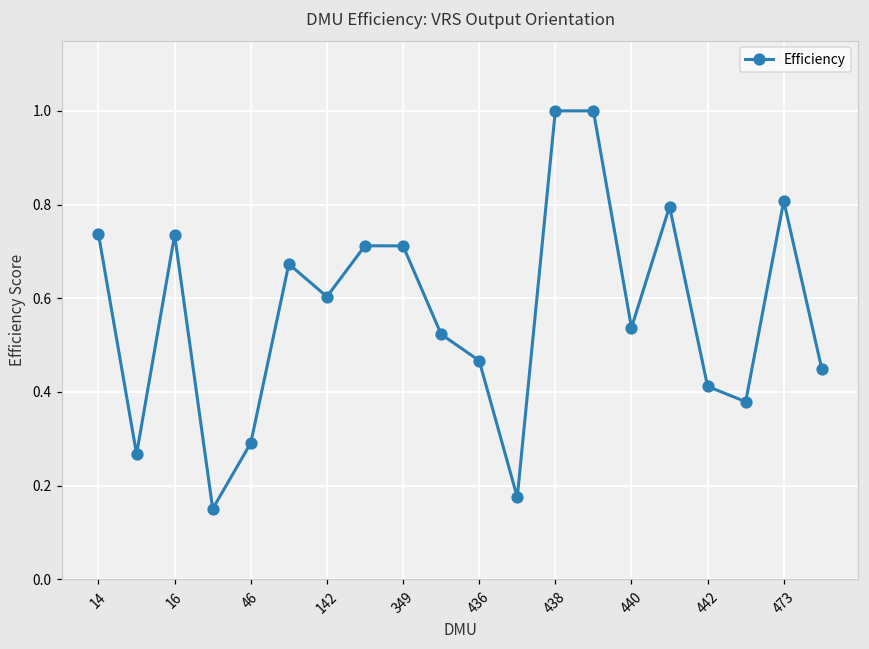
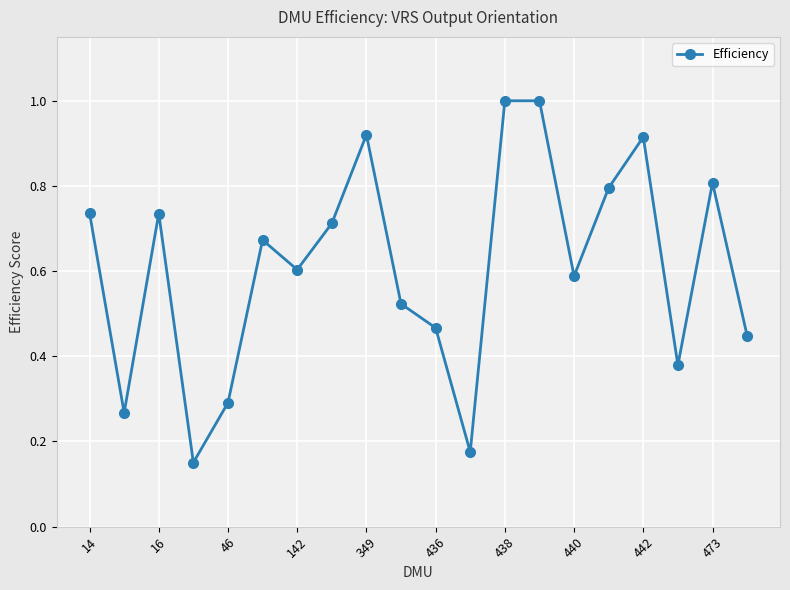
  {
    "14": 0.74,
    "16": 0.74,
    "46": 0.29,
    "142": 0.60,
-   "349": 0.71,
+   "349": 0.92,
    "436": 0.47,
    "438": 1.00,
-   "440": 0.54,
-   "442": 0.41,
+   "440": 0.59,
+   "442": 0.91,
    "473": 0.81
  }
